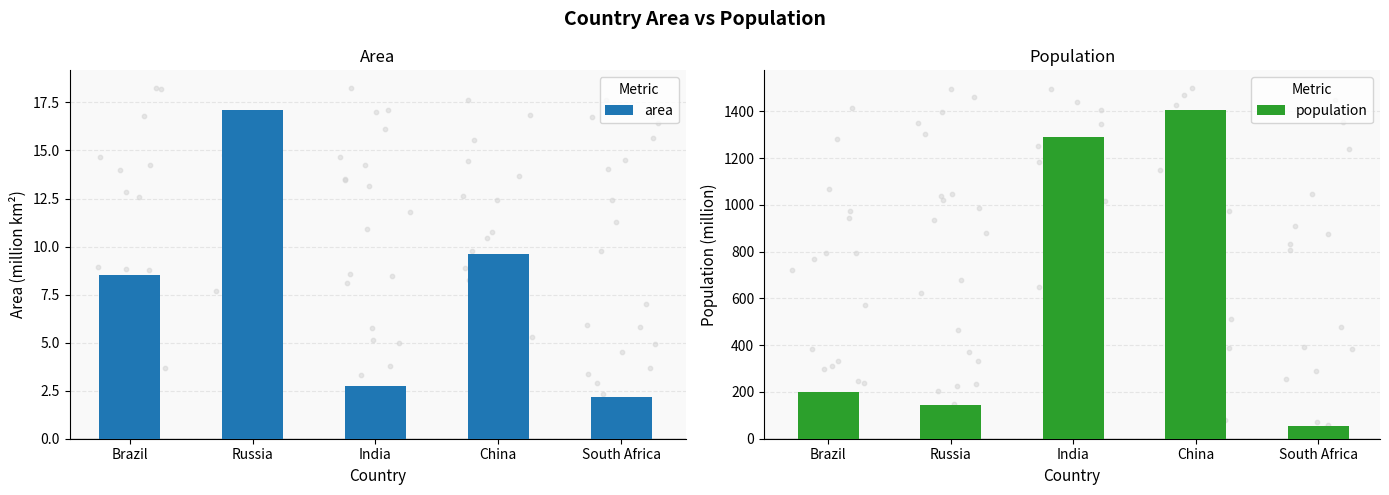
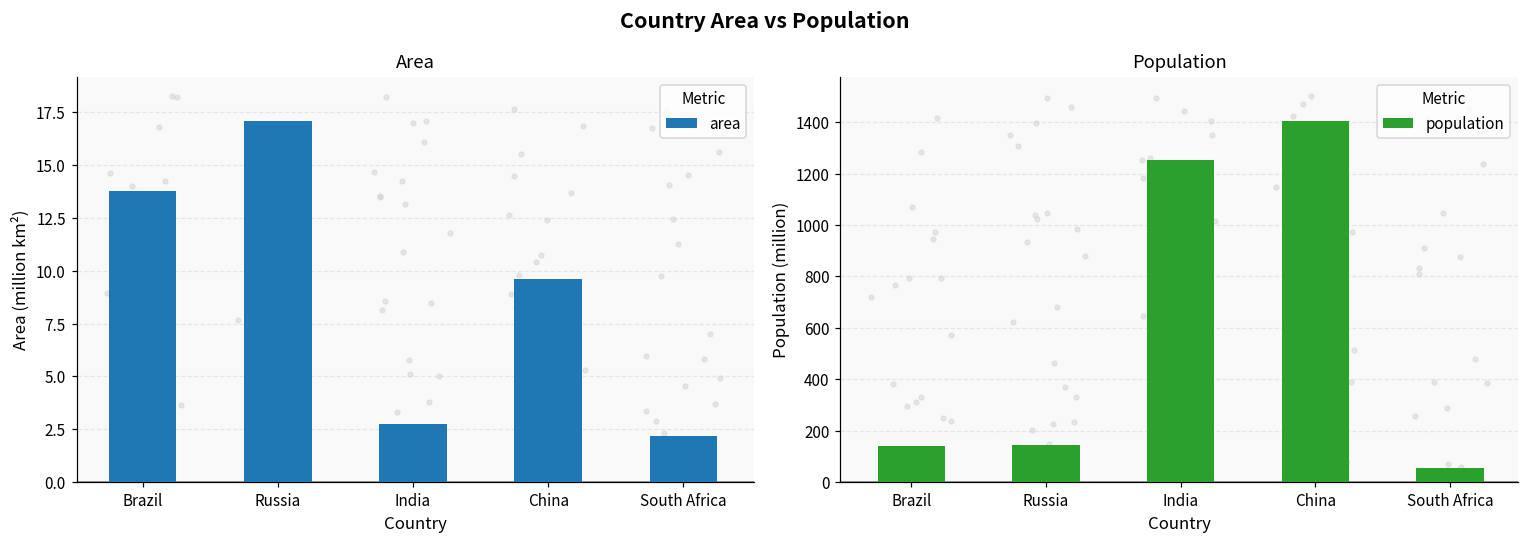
  {
    "Area": {
      "area": {
-       "Brazil": 8.5,
+       "Brazil": 13.8,
        "Russia": 17.1,
        "India": 2.7,
        "China": 9.6,
        "South Africa": 2.2
      }
    },
    "Population": {
      "population": {
-       "Brazil": 200,
+       "Brazil": 140,
        "Russia": 140,
-       "India": 1290,
+       "India": 1250,
        "China": 1400,
        "South Africa": 50
      }
    }
  }
